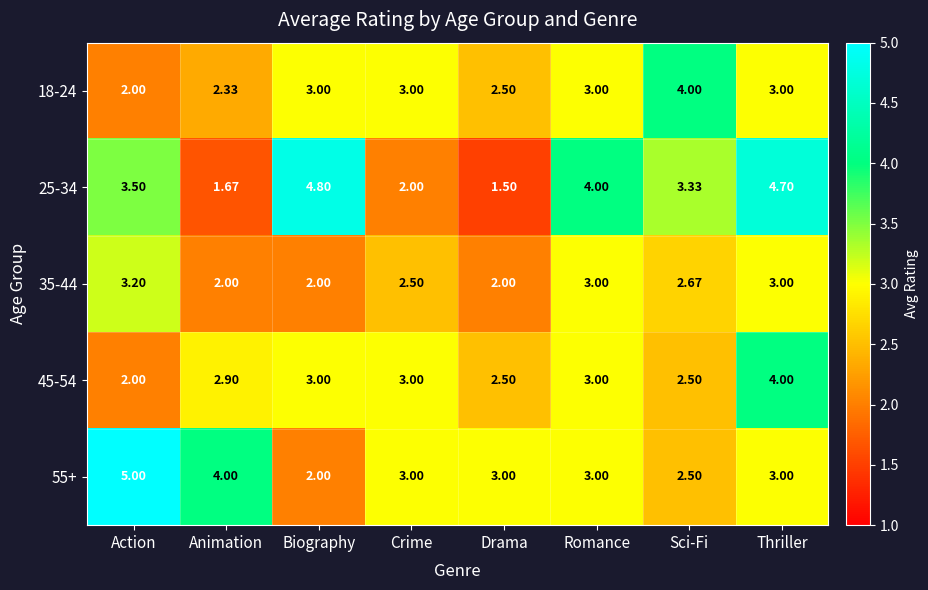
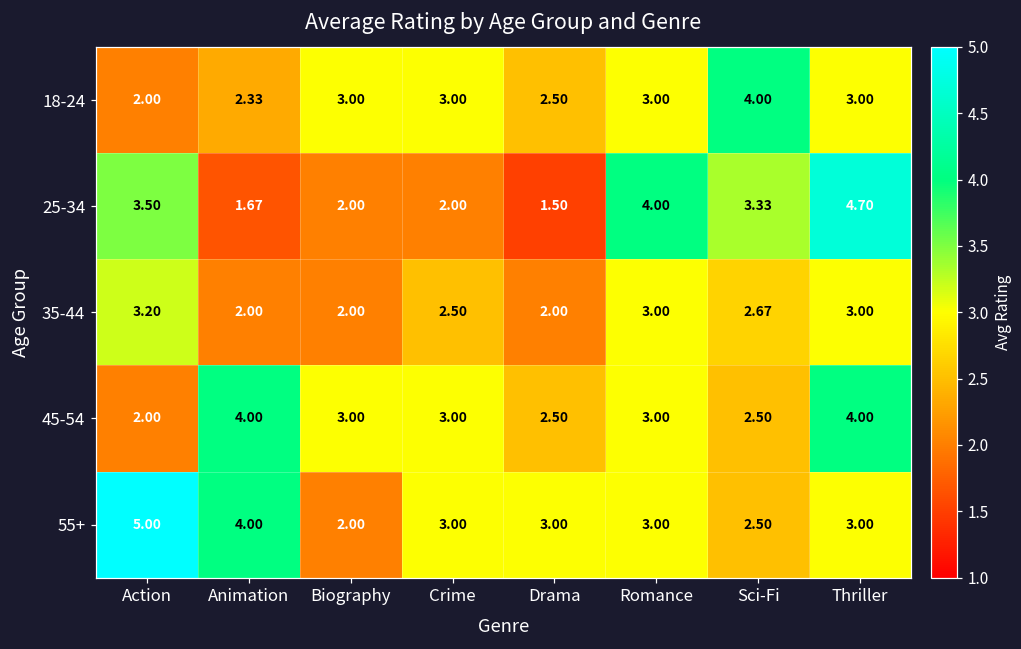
  {
    "18-24": {
      "Action": 2.00,
      "Animation": 2.33,
      "Biography": 3.00,
      "Crime": 3.00,
      "Drama": 2.50,
      "Romance": 3.00,
      "Sci-Fi": 4.00,
      "Thriller": 3.00
    },
    "25-34": {
      "Action": 3.50,
      "Animation": 1.67,
-     "Biography": 4.80,
+     "Biography": 2.00,
      "Crime": 2.00,
      "Drama": 1.50,
      "Romance": 4.00,
      "Sci-Fi": 3.33,
      "Thriller": 4.70
    },
    "35-44": {
      "Action": 3.20,
      "Animation": 2.00,
      "Biography": 2.00,
      "Crime": 2.50,
      "Drama": 2.00,
      "Romance": 3.00,
      "Sci-Fi": 2.67,
      "Thriller": 3.00
    },
    "45-54": {
      "Action": 2.00,
-     "Animation": 2.90,
+     "Animation": 4.00,
      "Biography": 3.00,
      "Crime": 3.00,
      "Drama": 2.50,
      "Romance": 3.00,
      "Sci-Fi": 2.50,
      "Thriller": 4.00
    },
    "55+": {
      "Action": 5.00,
      "Animation": 4.00,
      "Biography": 2.00,
      "Crime": 3.00,
      "Drama": 3.00,
      "Romance": 3.00,
      "Sci-Fi": 2.50,
      "Thriller": 3.00
    }
  }
